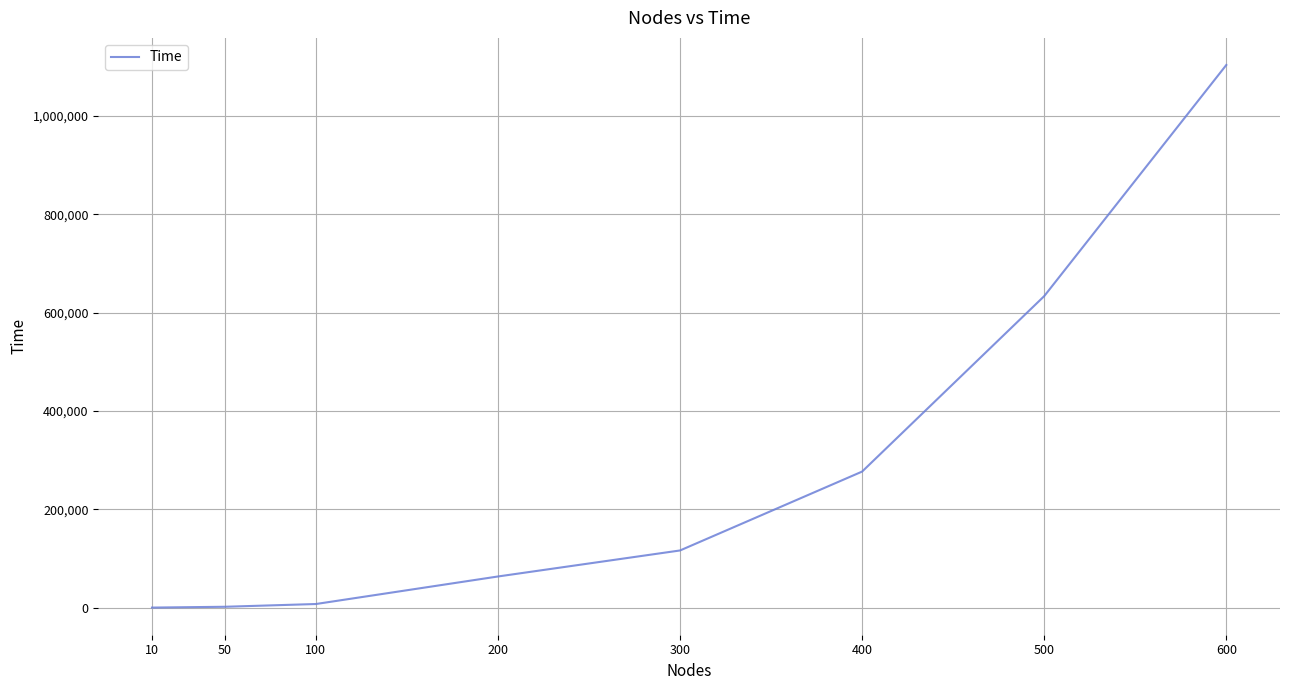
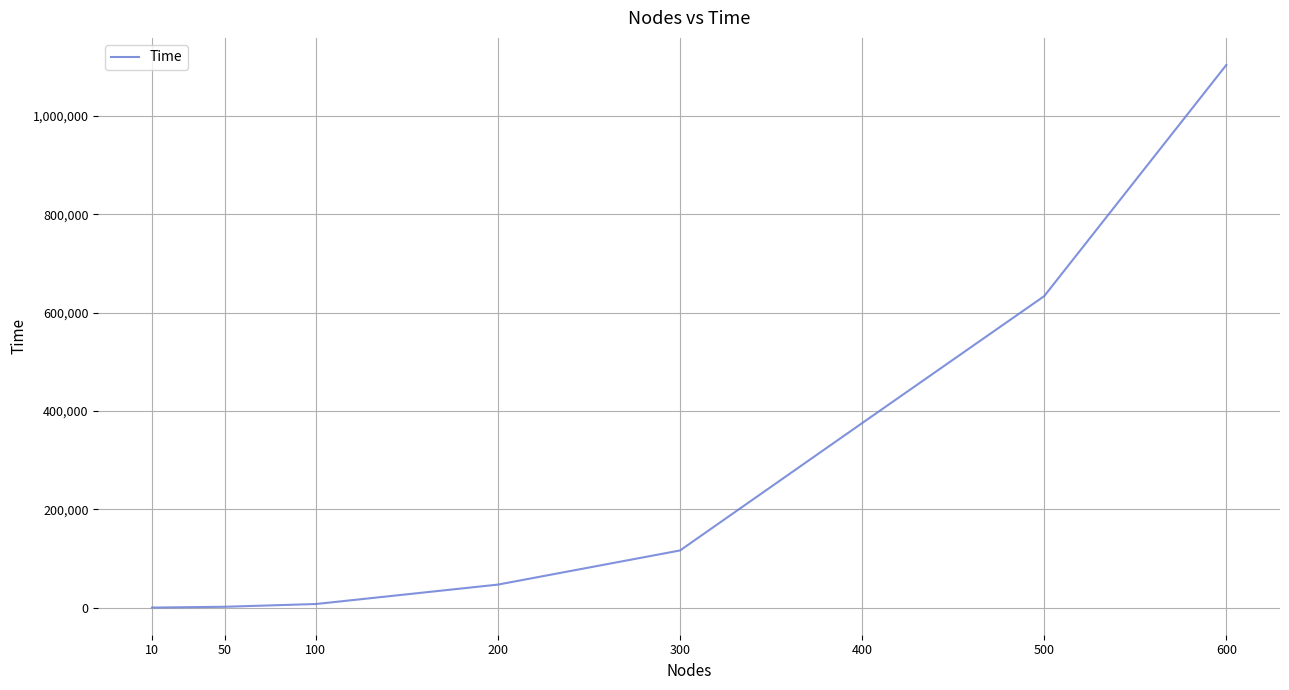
  {
    "10": "0",
    "50": "0",
    "100": "10,000",
-   "200": "60,000",
+   "200": "50,000",
    "300": "120,000",
-   "400": "280,000",
+   "400": "380,000",
    "500": "630,000",
    "600": "1,100,000"
  }
